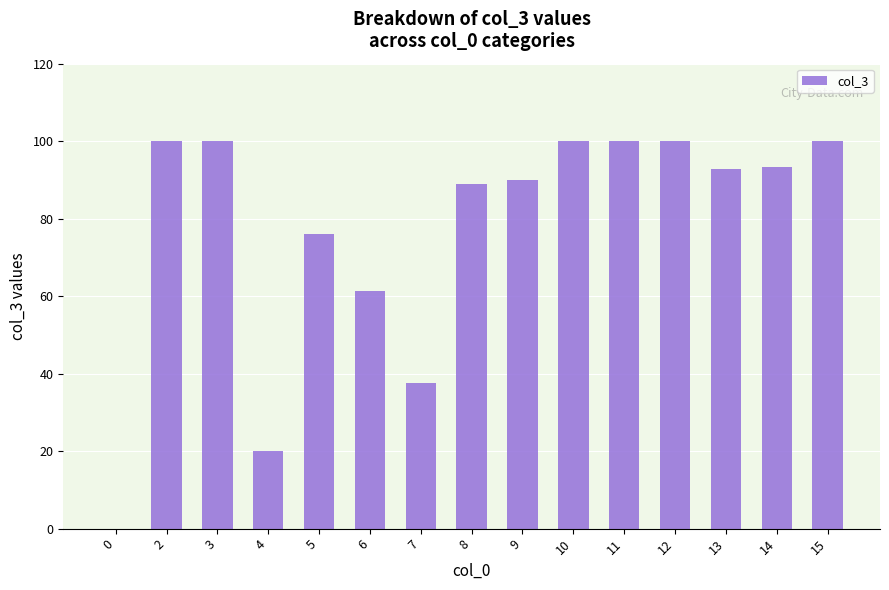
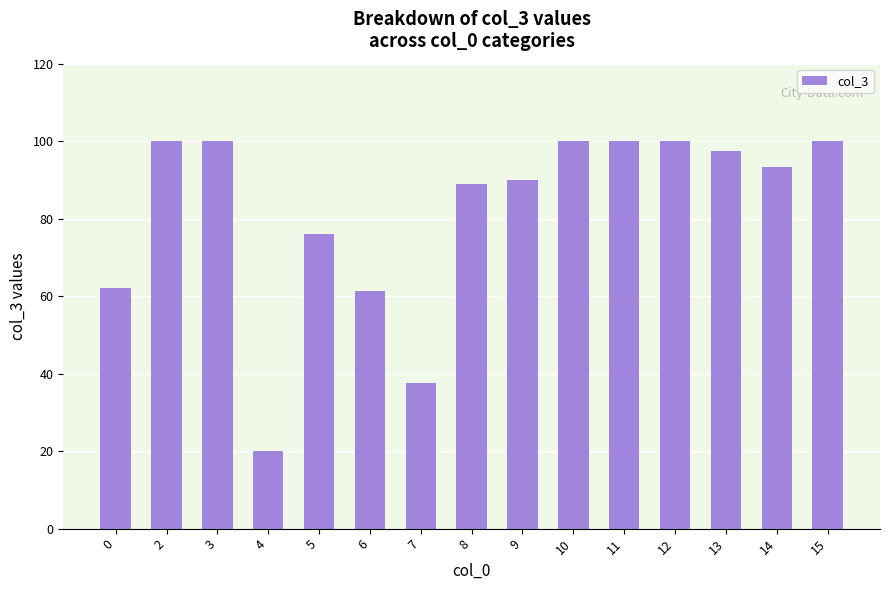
  {
-   "0": 0,
+   "0": 62,
    "2": 100,
    "3": 100,
    "4": 20,
    "5": 76,
    "6": 61,
    "7": 38,
    "8": 89,
    "9": 90,
    "10": 100,
    "11": 100,
    "12": 100,
-   "13": 93,
+   "13": 97,
    "14": 93,
    "15": 100
  }
